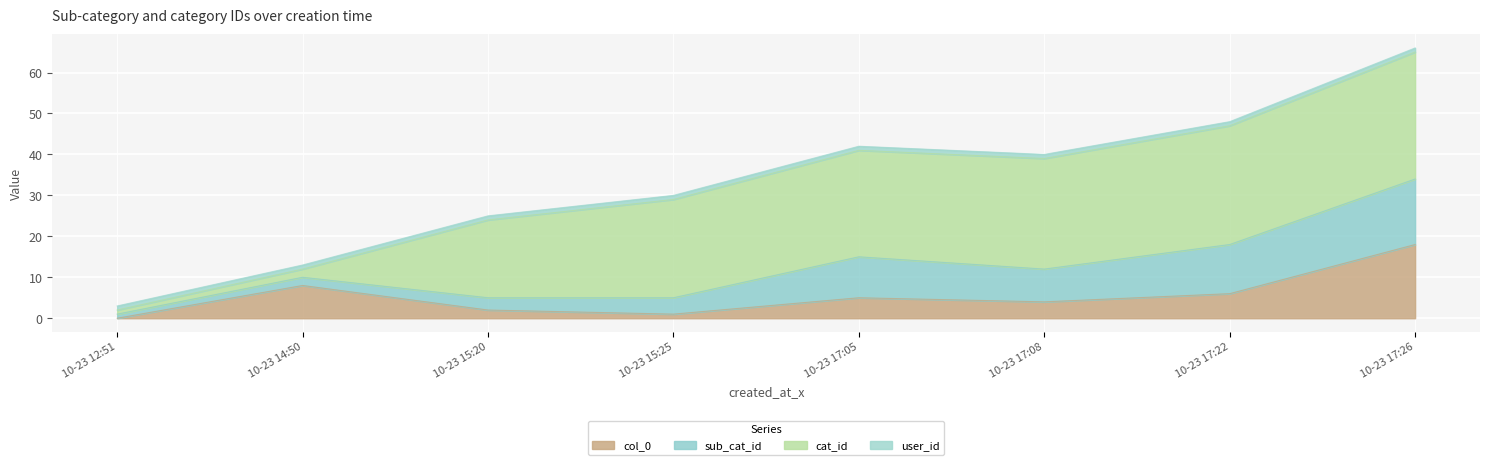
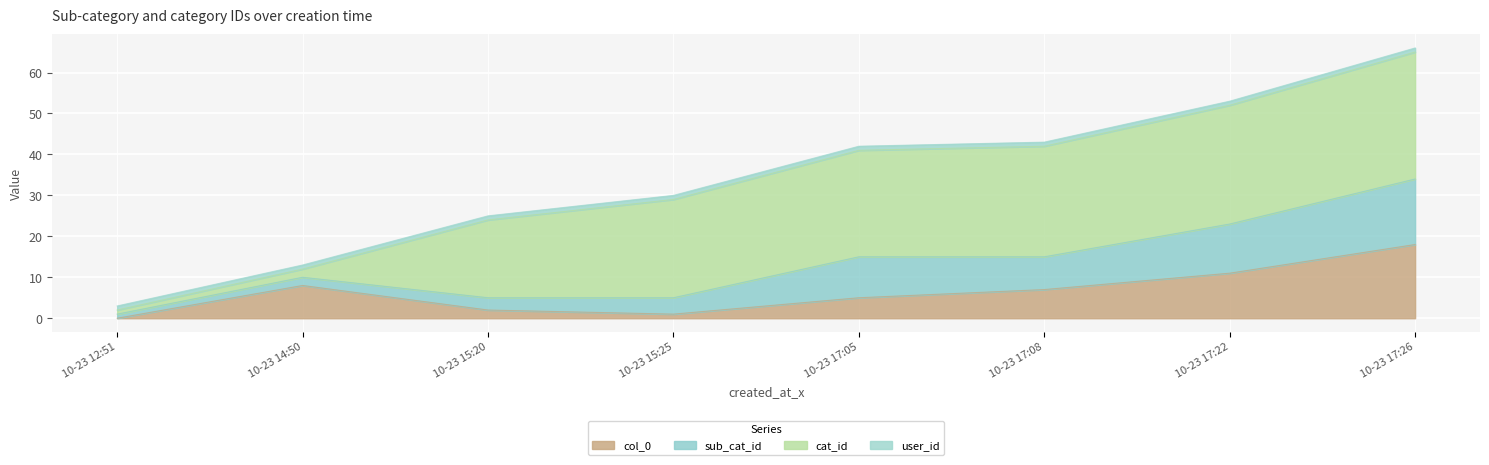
  {
    "col_0": {
      "10-23 12:51": 0,
      "10-23 14:50": 8,
      "10-23 15:20": 2,
      "10-23 15:25": 1,
      "10-23 17:05": 5,
-     "10-23 17:08": 4,
-     "10-23 17:22": 6,
+     "10-23 17:08": 7,
+     "10-23 17:22": 11,
      "10-23 17:26": 18
    }
  }
